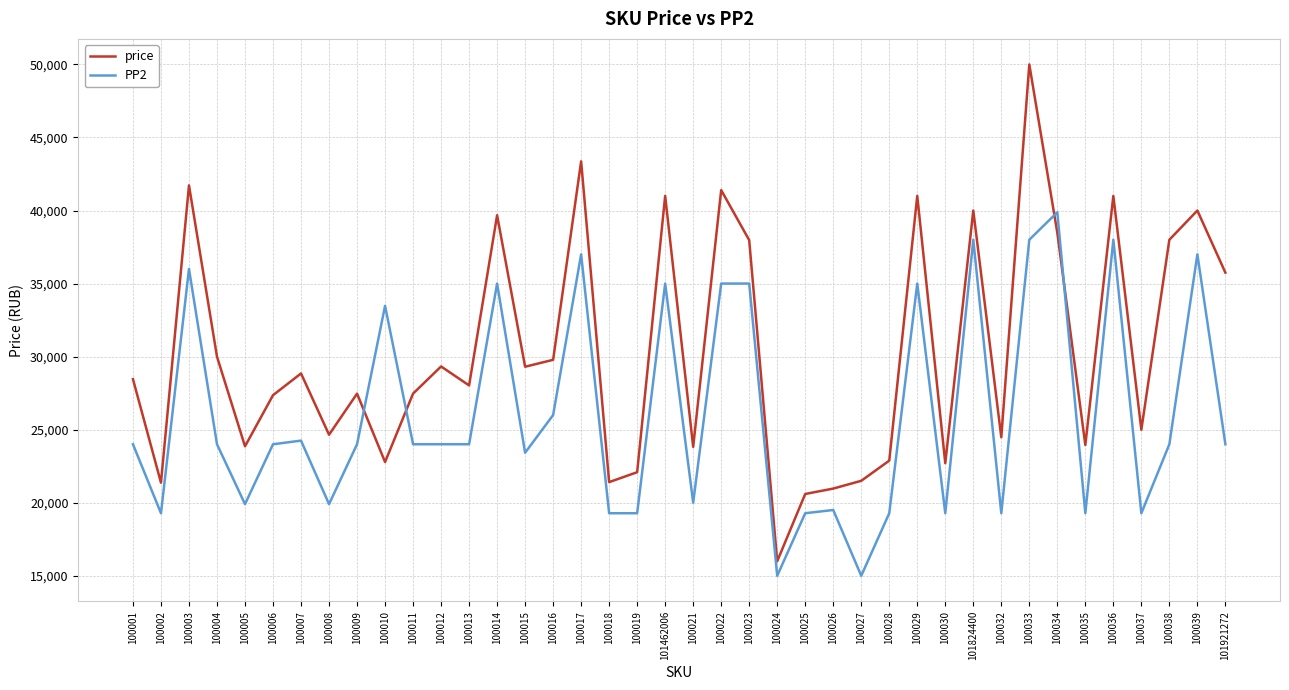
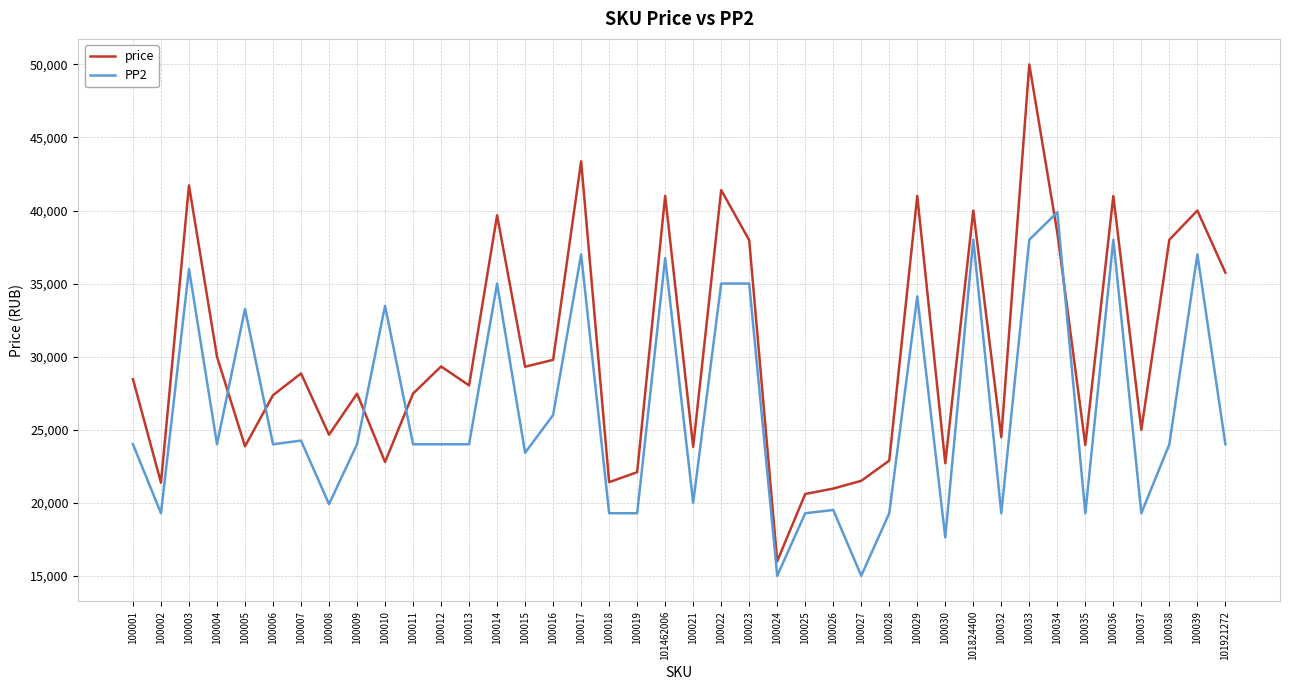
  {
    "price": {
      "100001": "28,500",
      "100002": "21,400",
      "100003": "41,700",
      "100004": "30,000",
      "100005": "23,900",
      "100006": "27,400",
      "100007": "28,800",
      "100008": "24,700",
      "100009": "27,500",
      "100010": "22,800",
      "100011": "27,500",
      "100012": "29,300",
      "100013": "28,000",
      "100014": "39,700",
      "100015": "29,300",
      "100016": "29,800",
      "100017": "43,400",
      "100018": "21,400",
      "100019": "22,100",
      "101462006": "41,000",
      "100021": "23,800",
      "100022": "41,400",
      "100023": "38,000",
      "100024": "16,000",
      "100025": "20,600",
      "100026": "21,000",
      "100027": "21,500",
      "100028": "22,900",
      "100029": "41,000",
      "100030": "22,700",
      "101824400": "40,000",
      "100032": "24,500",
      "100033": "50,000",
      "100034": "38,500",
      "100035": "23,900",
      "100036": "41,000",
      "100037": "25,000",
      "100038": "38,000",
      "100039": "40,000",
      "101921272": "35,700"
    },
    "PP2": {
      "100001": "24,000",
      "100002": "19,300",
      "100003": "36,000",
      "100004": "24,000",
-     "100005": "19,900",
+     "100005": "33,300",
      "100006": "24,000",
      "100007": "24,200",
      "100008": "19,900",
      "100009": "24,000",
      "100010": "33,500",
      "100011": "24,000",
      "100012": "24,000",
      "100013": "24,000",
      "100014": "35,000",
      "100015": "23,400",
      "100016": "26,000",
      "100017": "37,000",
      "100018": "19,300",
      "100019": "19,300",
-     "101462006": "35,000",
+     "101462006": "36,700",
      "100021": "20,000",
      "100022": "35,000",
      "100023": "35,000",
      "100024": "15,000",
      "100025": "19,300",
      "100026": "19,500",
      "100027": "15,000",
      "100028": "19,300",
-     "100029": "35,000",
-     "100030": "19,300",
+     "100029": "34,100",
+     "100030": "17,600",
      "101824400": "38,000",
      "100032": "19,300",
      "100033": "38,000",
      "100034": "39,900",
      "100035": "19,300",
      "100036": "38,000",
      "100037": "19,300",
      "100038": "24,000",
      "100039": "37,000",
      "101921272": "24,000"
    }
  }
